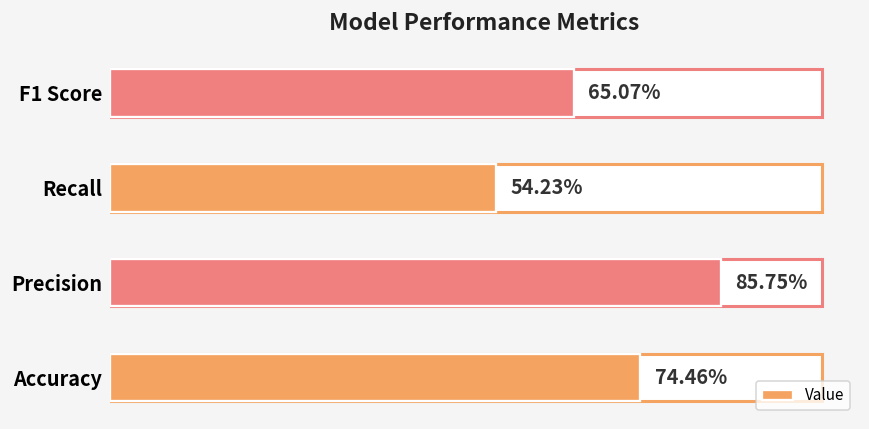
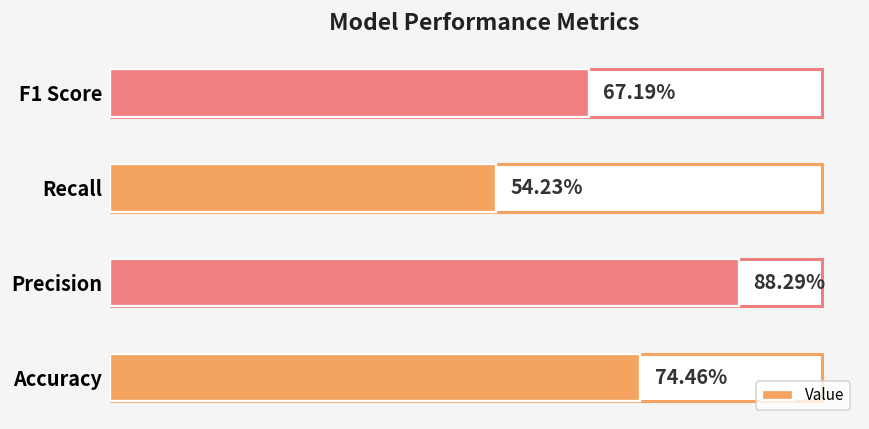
  {
    "Value": {
-     "F1 Score": "65.07%",
-     "Precision": "85.75%"
+     "F1 Score": "67.19%",
+     "Precision": "88.29%"
    }
  }
